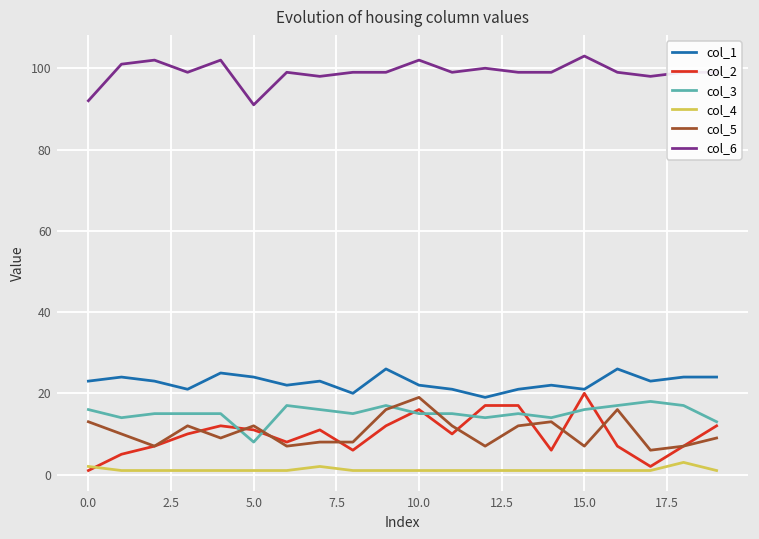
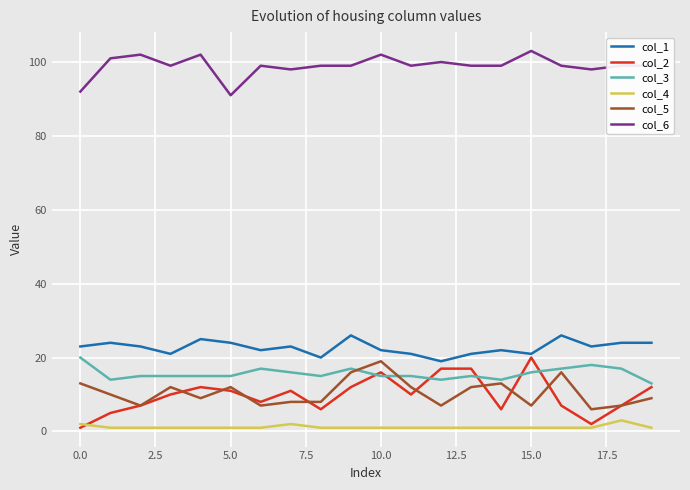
  {
    "col_1": {
      "0.0": 23,
      "5.0": 24,
      "10.0": 22,
      "15.0": 21
    },
    "col_2": {
      "0.0": 1,
      "5.0": 11,
      "10.0": 16,
      "15.0": 20
    },
    "col_3": {
-     "0.0": 16,
-     "5.0": 8,
+     "0.0": 20,
+     "5.0": 15,
      "10.0": 15,
      "15.0": 16
    },
    "col_4": {
      "0.0": 2,
      "5.0": 1,
      "10.0": 1,
      "15.0": 1
    },
    "col_5": {
      "0.0": 13,
      "5.0": 12,
      "10.0": 19,
      "15.0": 7
    },
    "col_6": {
      "0.0": 92,
      "5.0": 91,
      "10.0": 102,
      "15.0": 103
    }
  }
